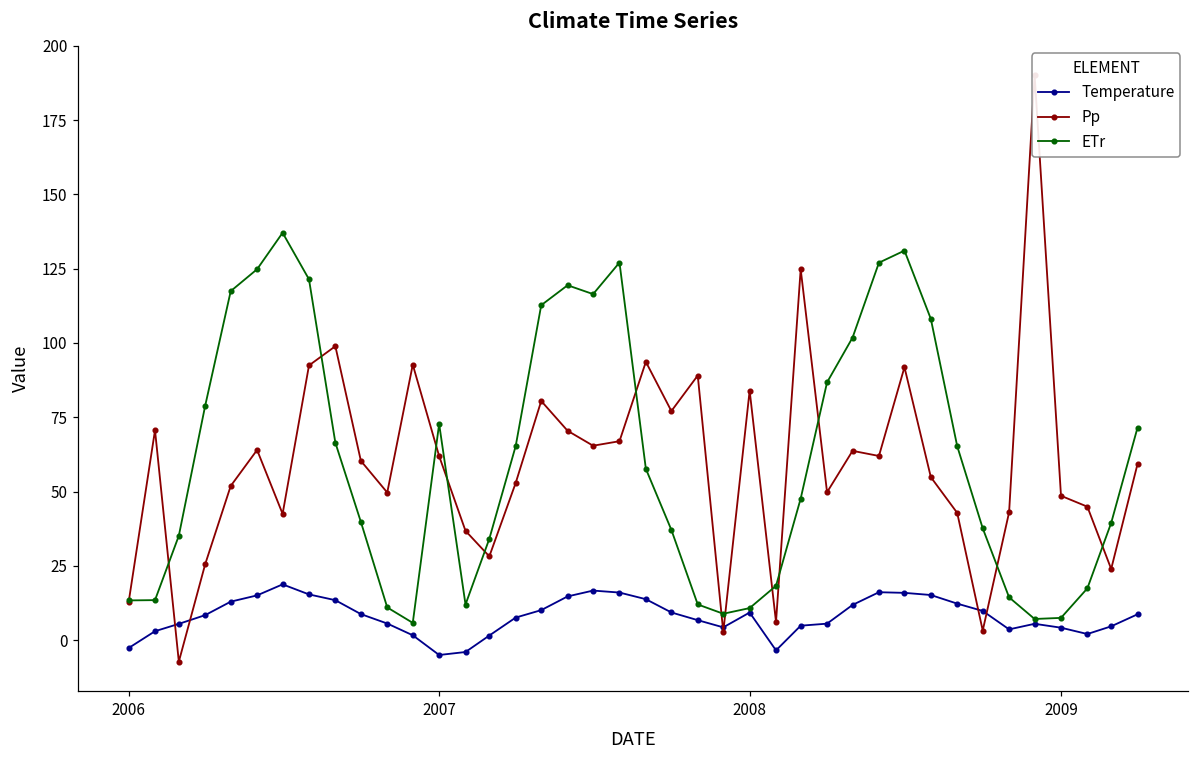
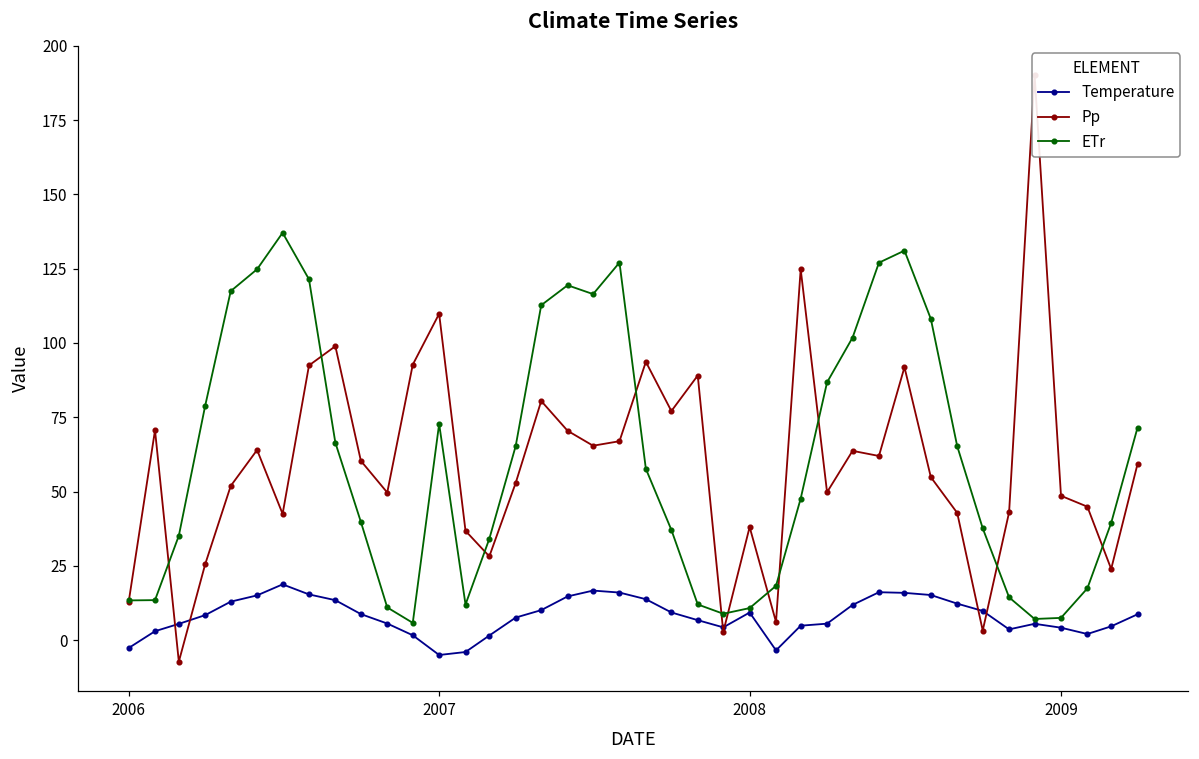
  {
    "Temperature": {
      "2006": -3,
      "2007": -5,
      "2008": 9,
      "2009": 4
    },
    "Pp": {
-     "2007": 62,
-     "2008": 84,
+     "2007": 110,
+     "2008": 38,
      "2009": 49
    },
    "ETr": {
      "2007": 73,
      "2008": 11,
      "2009": 7
    }
  }
